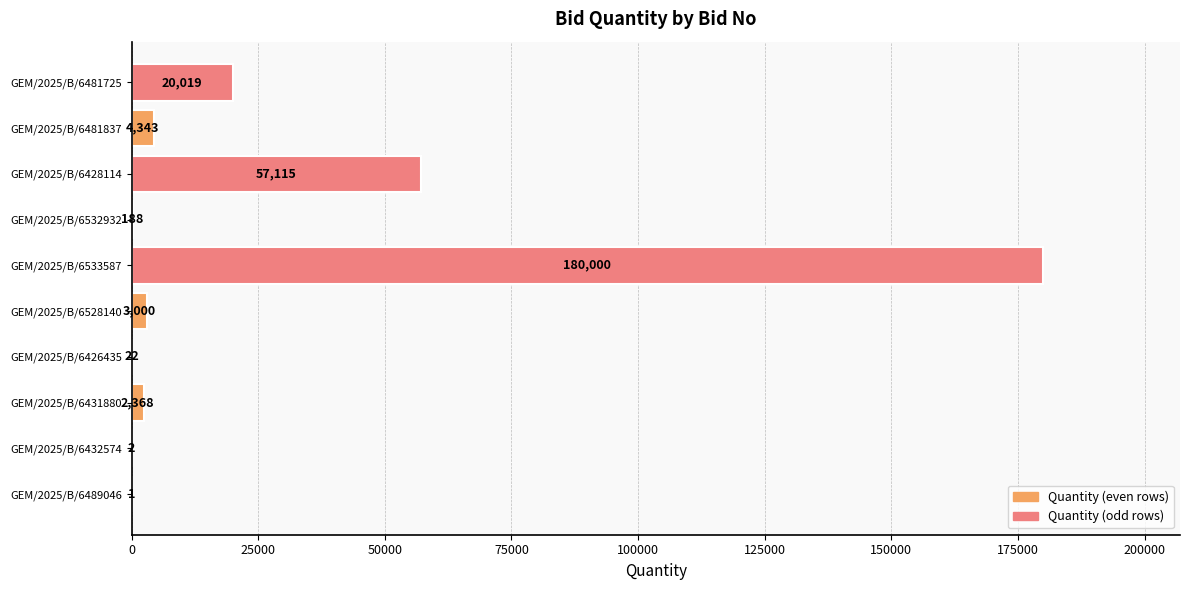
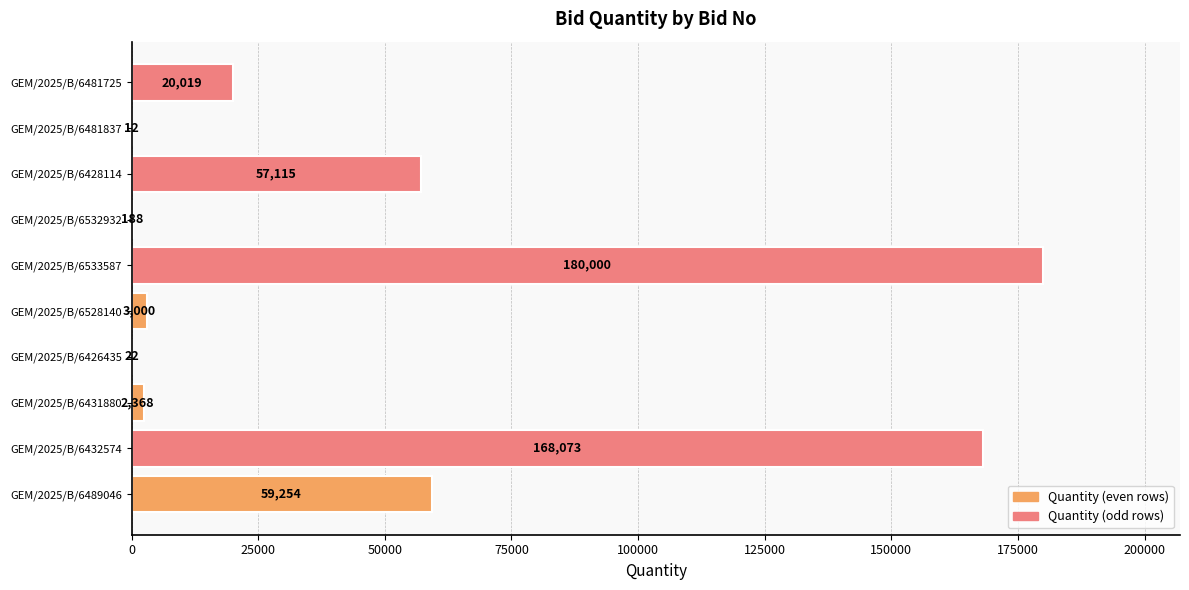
  {
    "GEM/2025/B/6481725": "20,019",
-   "GEM/2025/B/6481837": "4,343",
+   "GEM/2025/B/6481837": "12",
    "GEM/2025/B/6428114": "57,115",
    "GEM/2025/B/6532932": "188",
    "GEM/2025/B/6533587": "180,000",
    "GEM/2025/B/6528140": "3,000",
    "GEM/2025/B/6426435": "22",
    "GEM/2025/B/6431880": "2,368",
-   "GEM/2025/B/6432574": "2",
-   "GEM/2025/B/6489046": "1"
+   "GEM/2025/B/6432574": "168,073",
+   "GEM/2025/B/6489046": "59,254"
  }
